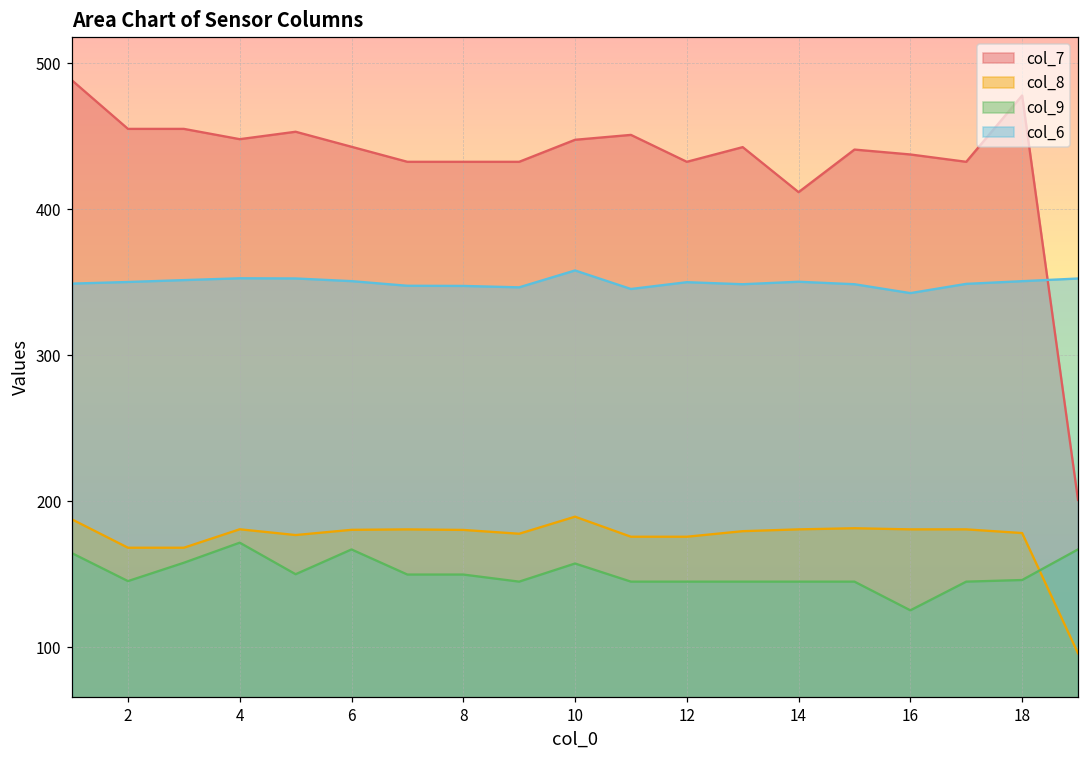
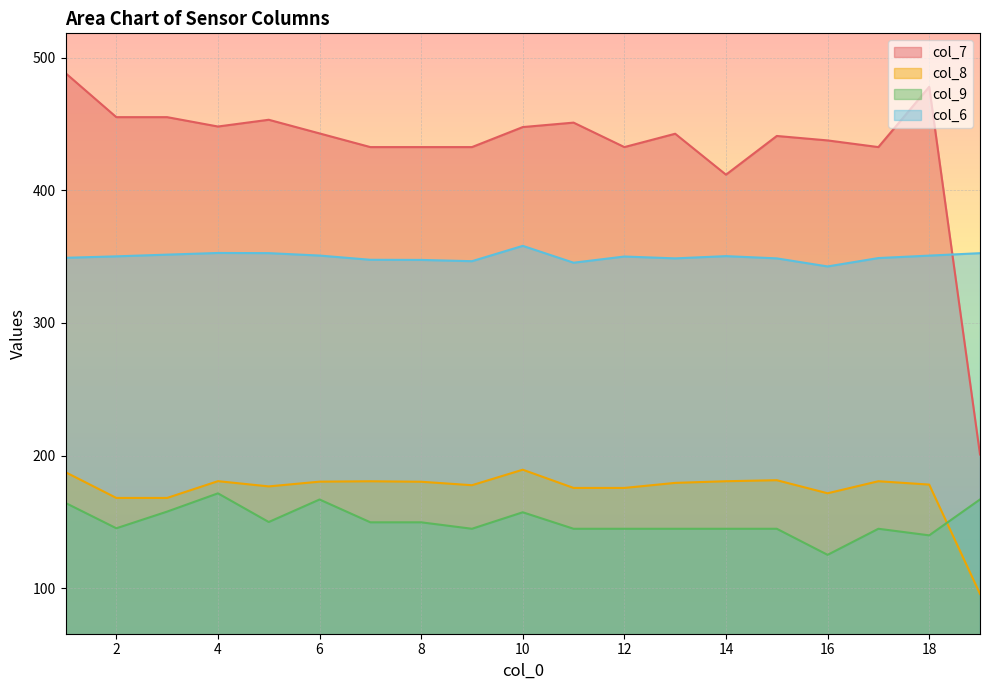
  {
    "col_7": {
      "2": 455,
      "4": 448,
      "6": 443,
      "8": 433,
      "10": 448,
      "12": 433,
      "14": 412,
      "16": 438
    },
    "col_8": {
      "2": 168,
      "4": 181,
      "6": 180,
      "8": 180,
      "10": 189,
      "12": 176,
      "14": 181,
-     "16": 181,
+     "16": 172,
      "18": 178
    },
    "col_9": {
      "2": 145,
      "4": 172,
      "6": 167,
      "8": 150,
      "10": 157,
      "12": 145,
      "14": 145,
      "16": 125,
-     "18": 146
+     "18": 140
    },
    "col_6": {
      "2": 350,
      "4": 353,
      "6": 351,
      "8": 347,
      "10": 358,
      "12": 350,
      "14": 350,
      "16": 343,
      "18": 351
    }
  }
